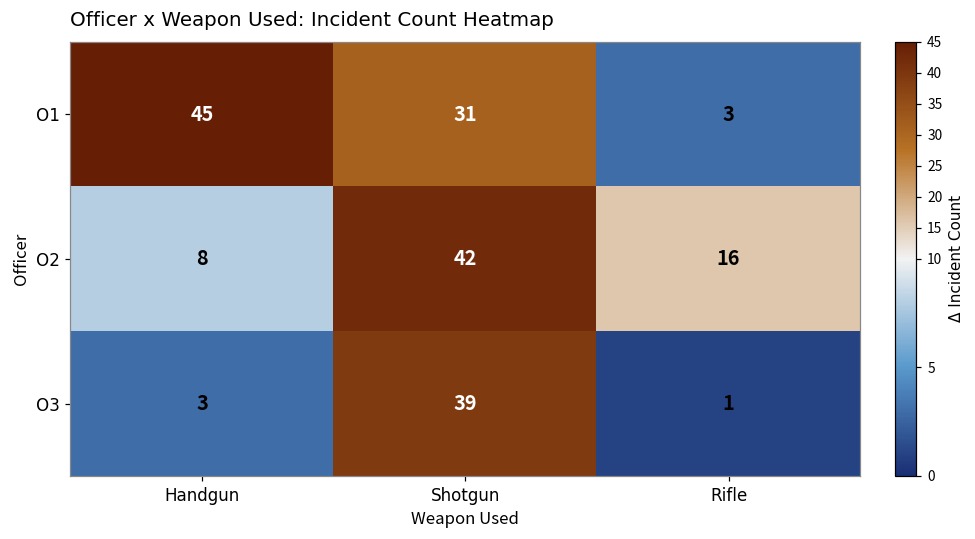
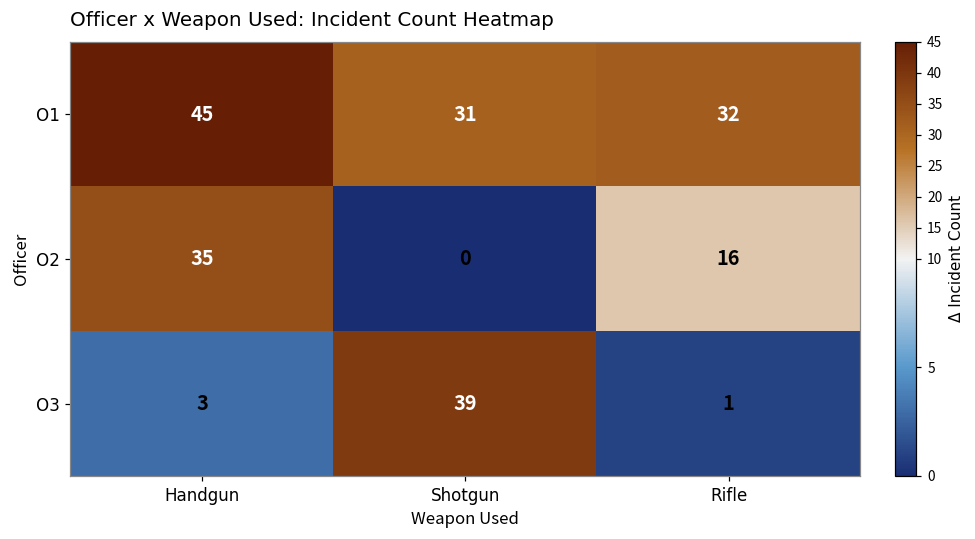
  {
    "O1": {
      "Handgun": 45,
      "Shotgun": 31,
-     "Rifle": 3
+     "Rifle": 32
    },
    "O2": {
-     "Handgun": 8,
-     "Shotgun": 42,
+     "Handgun": 35,
+     "Shotgun": 0,
      "Rifle": 16
    },
    "O3": {
      "Handgun": 3,
      "Shotgun": 39,
      "Rifle": 1
    }
  }
